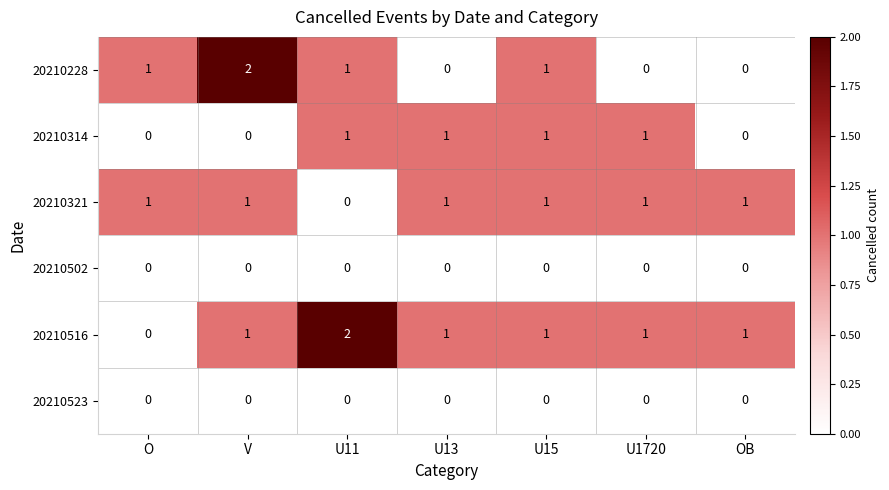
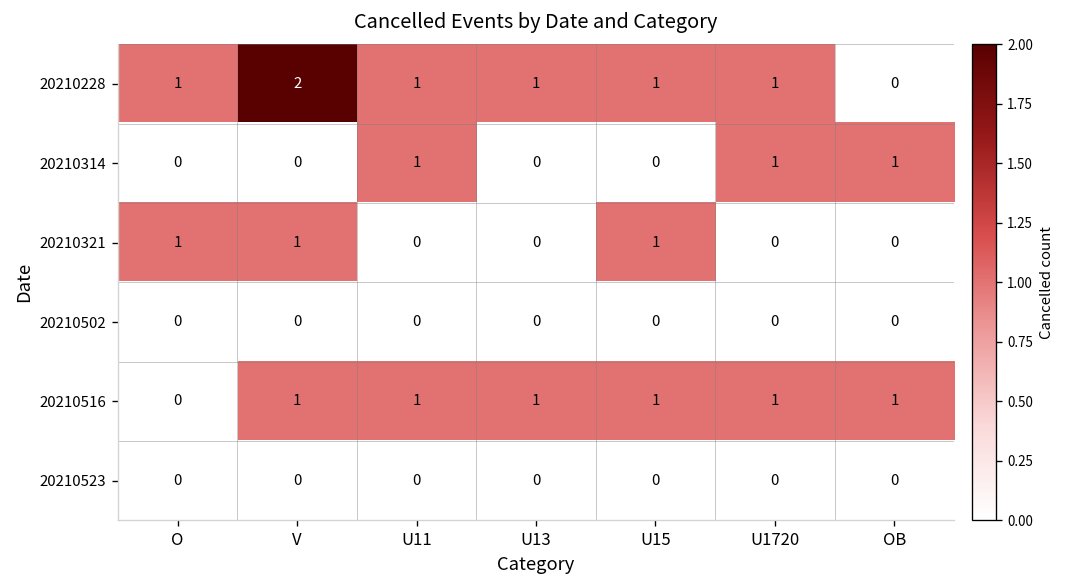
  {
    "20210228": {
      "O": 1,
      "V": 2,
      "U11": 1,
-     "U13": 0,
+     "U13": 1,
      "U15": 1,
-     "U1720": 0,
+     "U1720": 1,
      "OB": 0
    },
    "20210314": {
      "O": 0,
      "V": 0,
      "U11": 1,
-     "U13": 1,
-     "U15": 1,
+     "U13": 0,
+     "U15": 0,
      "U1720": 1,
-     "OB": 0
+     "OB": 1
    },
    "20210321": {
      "O": 1,
      "V": 1,
      "U11": 0,
-     "U13": 1,
+     "U13": 0,
      "U15": 1,
-     "U1720": 1,
-     "OB": 1
+     "U1720": 0,
+     "OB": 0
    },
    "20210502": {
      "O": 0,
      "V": 0,
      "U11": 0,
      "U13": 0,
      "U15": 0,
      "U1720": 0,
      "OB": 0
    },
    "20210516": {
      "O": 0,
      "V": 1,
-     "U11": 2,
+     "U11": 1,
      "U13": 1,
      "U15": 1,
      "U1720": 1,
      "OB": 1
    },
    "20210523": {
      "O": 0,
      "V": 0,
      "U11": 0,
      "U13": 0,
      "U15": 0,
      "U1720": 0,
      "OB": 0
    }
  }
